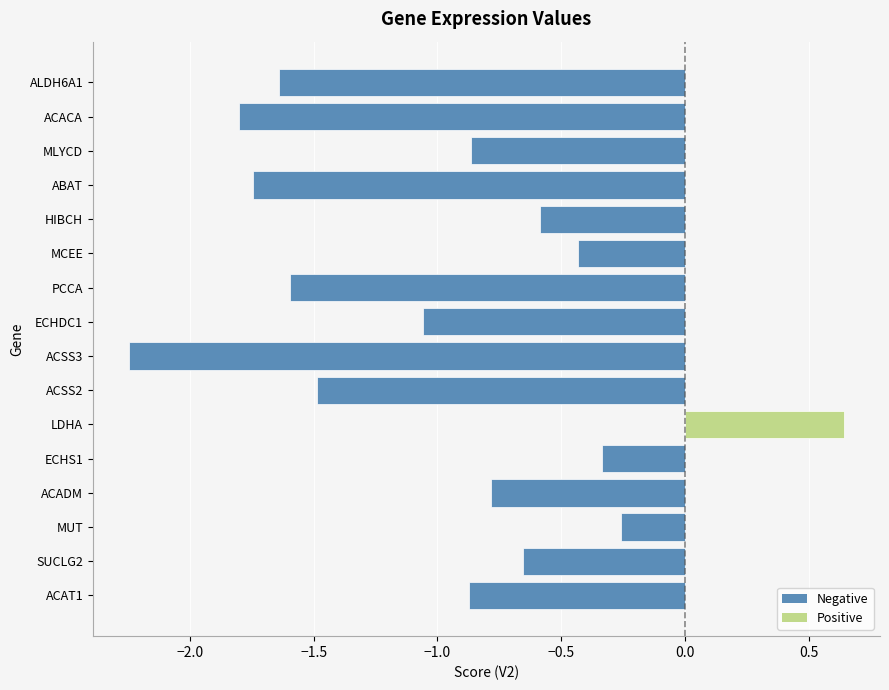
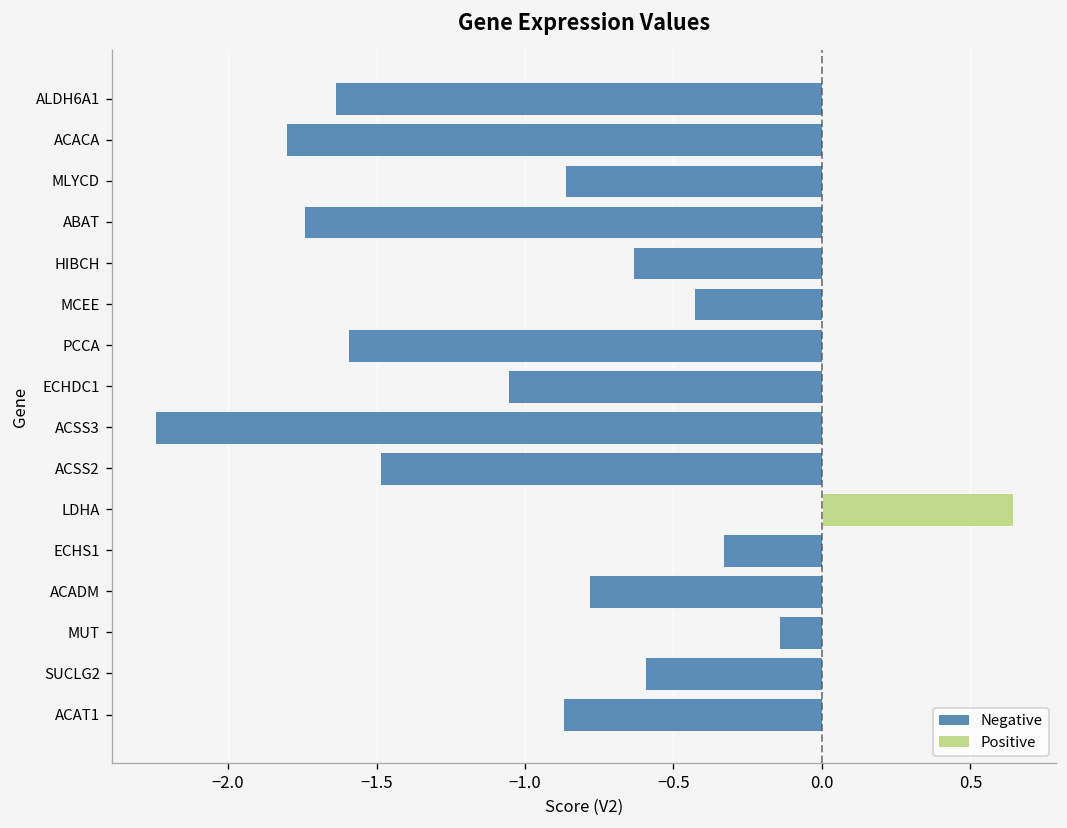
  {
    "ALDH6A1": -1.64,
    "ACACA": -1.80,
    "MLYCD": -0.86,
    "ABAT": -1.74,
-   "HIBCH": -0.58,
+   "HIBCH": -0.64,
    "MCEE": -0.43,
    "PCCA": -1.60,
    "ECHDC1": -1.06,
    "ACSS3": -2.25,
    "ACSS2": -1.49,
    "LDHA": 0.64,
    "ECHS1": -0.33,
    "ACADM": -0.78,
-   "MUT": -0.26,
-   "SUCLG2": -0.66,
+   "MUT": -0.14,
+   "SUCLG2": -0.60,
    "ACAT1": -0.87
  }
